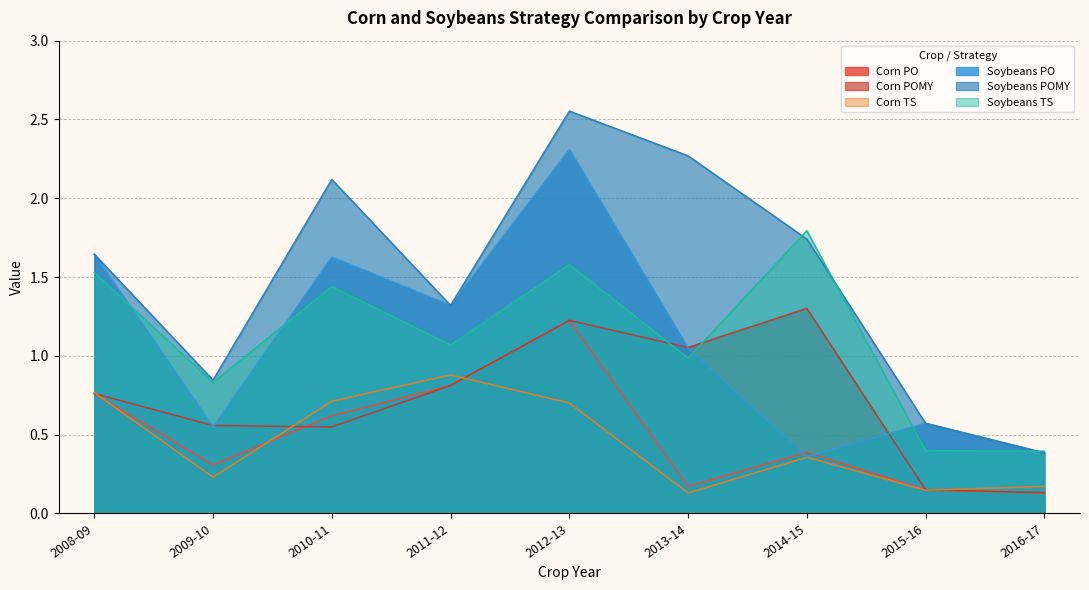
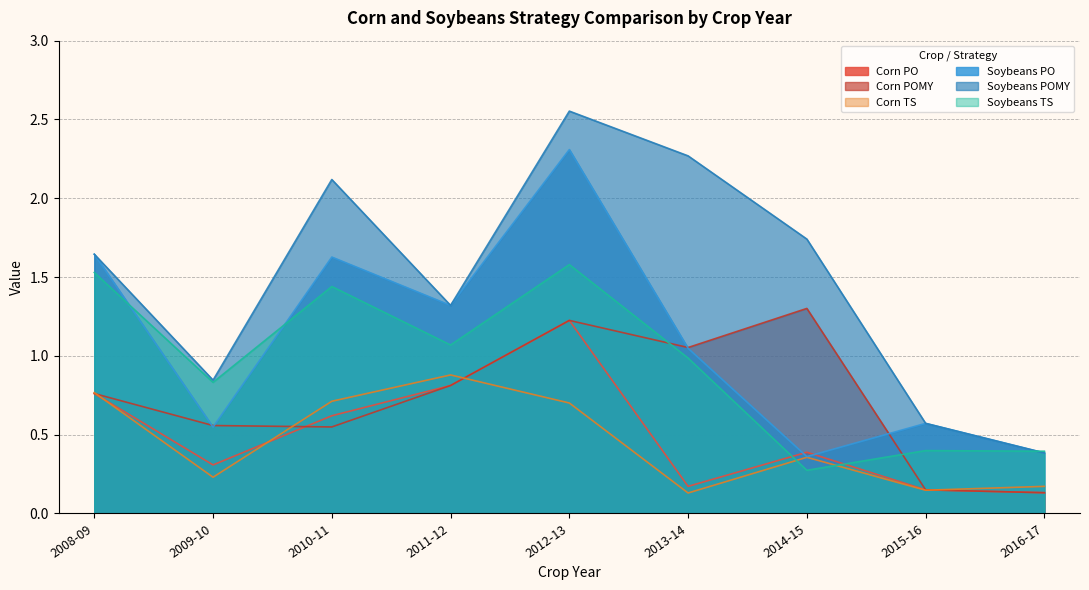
  {
    "Soybeans TS": {
      "2008-09": 1.53,
      "2010-11": 1.44,
      "2011-12": 1.07,
      "2012-13": 1.58,
      "2013-14": 0.99,
-     "2014-15": 1.79,
+     "2014-15": 0.27,
      "2015-16": 0.40
    }
  }
